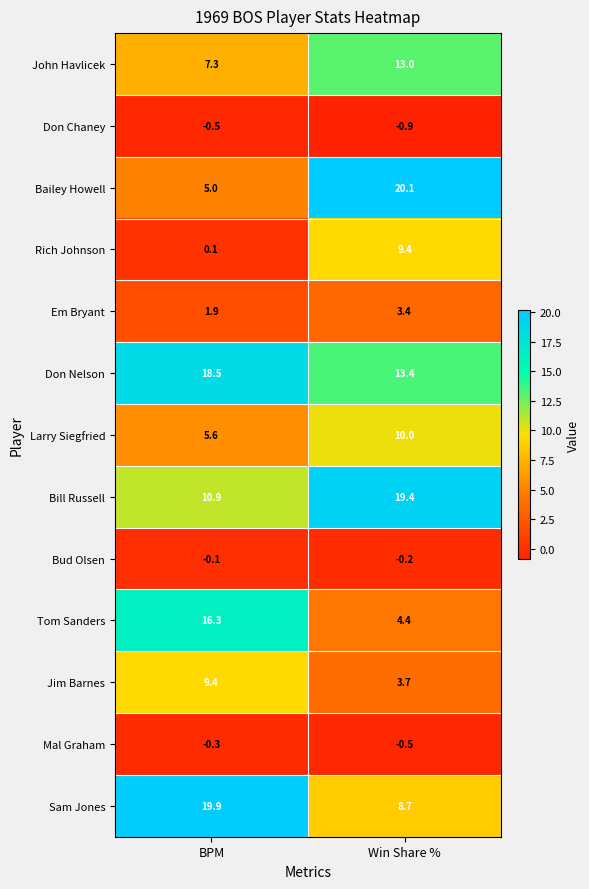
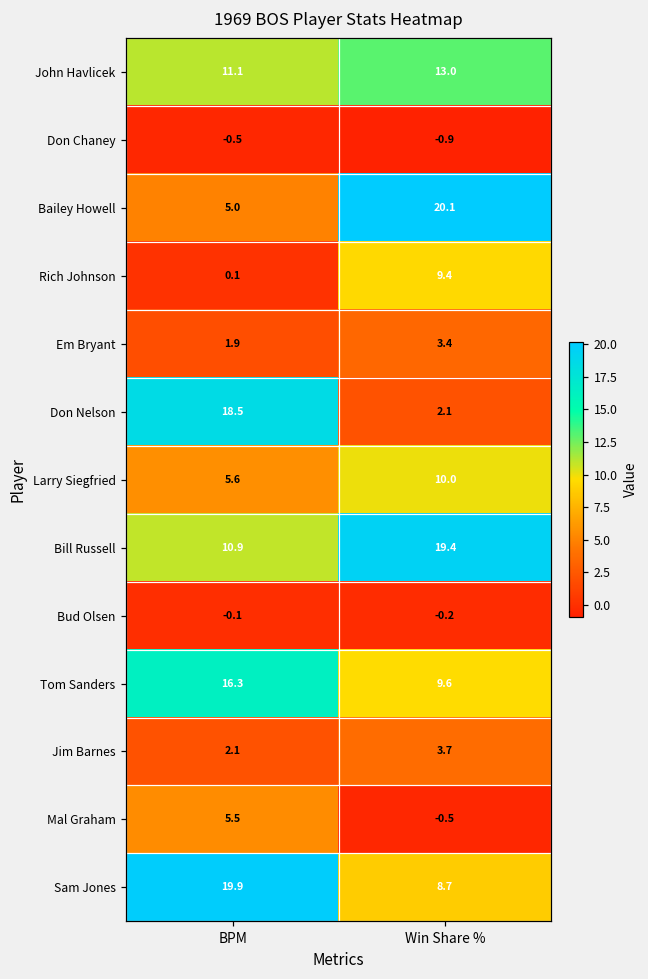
  {
    "John Havlicek": {
-     "BPM": 7.3,
+     "BPM": 11.1,
      "Win Share %": 13.0
    },
    "Don Chaney": {
      "BPM": -0.5,
      "Win Share %": -0.9
    },
    "Bailey Howell": {
      "BPM": 5.0,
      "Win Share %": 20.1
    },
    "Rich Johnson": {
      "BPM": 0.1,
      "Win Share %": 9.4
    },
    "Em Bryant": {
      "BPM": 1.9,
      "Win Share %": 3.4
    },
    "Don Nelson": {
      "BPM": 18.5,
-     "Win Share %": 13.4
+     "Win Share %": 2.1
    },
    "Larry Siegfried": {
      "BPM": 5.6,
      "Win Share %": 10.0
    },
    "Bill Russell": {
      "BPM": 10.9,
      "Win Share %": 19.4
    },
    "Bud Olsen": {
      "BPM": -0.1,
      "Win Share %": -0.2
    },
    "Tom Sanders": {
      "BPM": 16.3,
-     "Win Share %": 4.4
+     "Win Share %": 9.6
    },
    "Jim Barnes": {
-     "BPM": 9.4,
+     "BPM": 2.1,
      "Win Share %": 3.7
    },
    "Mal Graham": {
-     "BPM": -0.3,
+     "BPM": 5.5,
      "Win Share %": -0.5
    },
    "Sam Jones": {
      "BPM": 19.9,
      "Win Share %": 8.7
    }
  }
